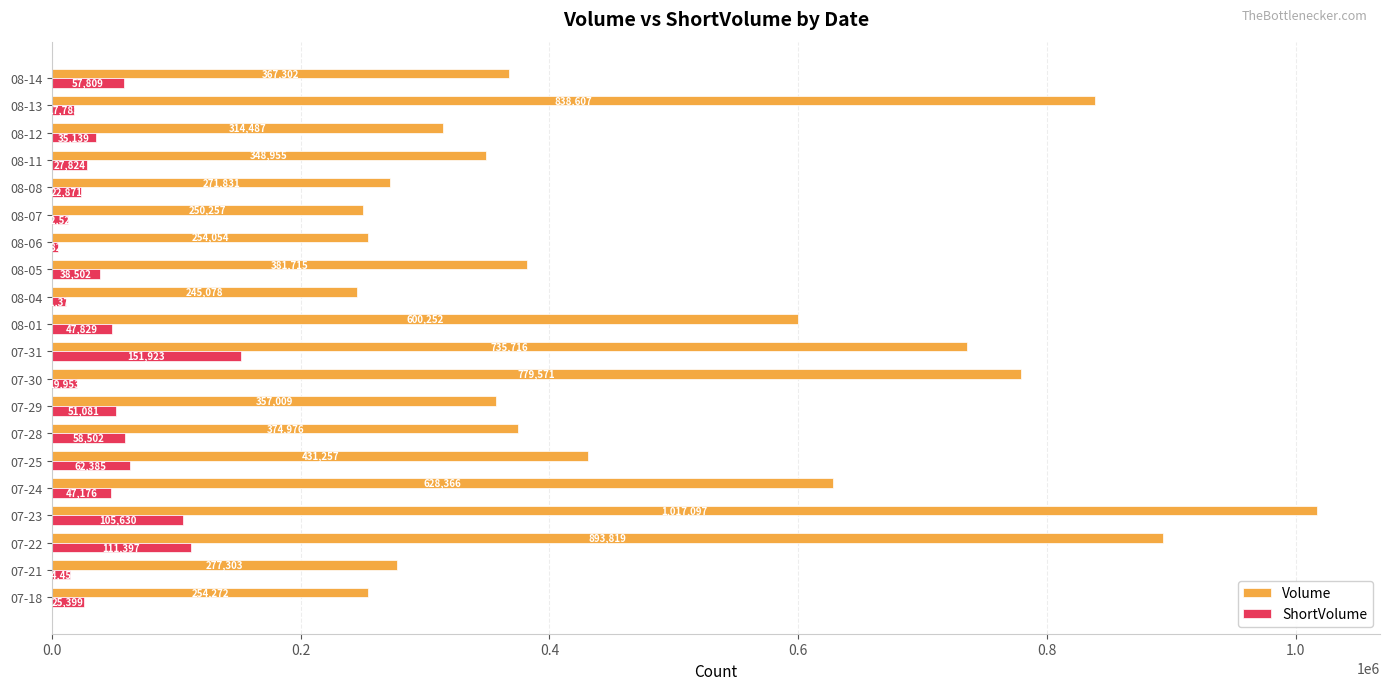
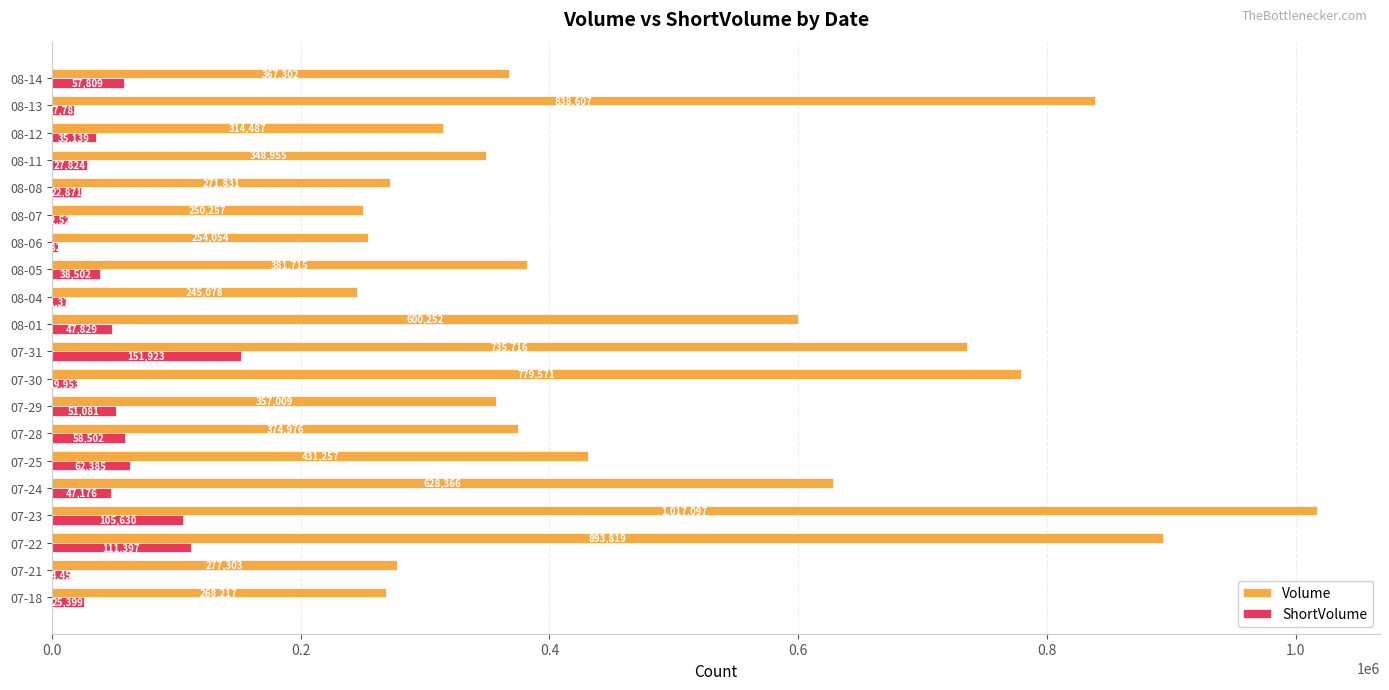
  {
    "Volume": {
      "08-14": "367,302",
      "08-13": "838,607",
      "08-12": "314,487",
      "08-11": "348,955",
      "08-08": "271,831",
      "08-07": "250,257",
      "08-06": "254,054",
      "08-05": "381,715",
      "08-04": "245,078",
      "08-01": "600,252",
      "07-31": "735,716",
      "07-30": "779,571",
      "07-29": "357,009",
      "07-28": "374,976",
      "07-25": "431,257",
      "07-24": "628,366",
      "07-23": "1,017,097",
      "07-22": "893,819",
      "07-21": "277,303",
-     "07-18": "254,272"
+     "07-18": "268,217"
    },
    "ShortVolume": {
      "08-14": "57,809",
      "08-13": "17,783",
      "08-12": "35,139",
      "08-11": "27,824",
      "08-08": "22,871",
      "08-05": "38,502",
      "08-01": "47,829",
      "07-31": "151,923",
      "07-30": "19,953",
      "07-29": "51,081",
      "07-28": "58,502",
      "07-25": "62,385",
      "07-24": "47,176",
      "07-23": "105,630",
      "07-22": "111,397",
      "07-18": "25,399"
    }
  }
